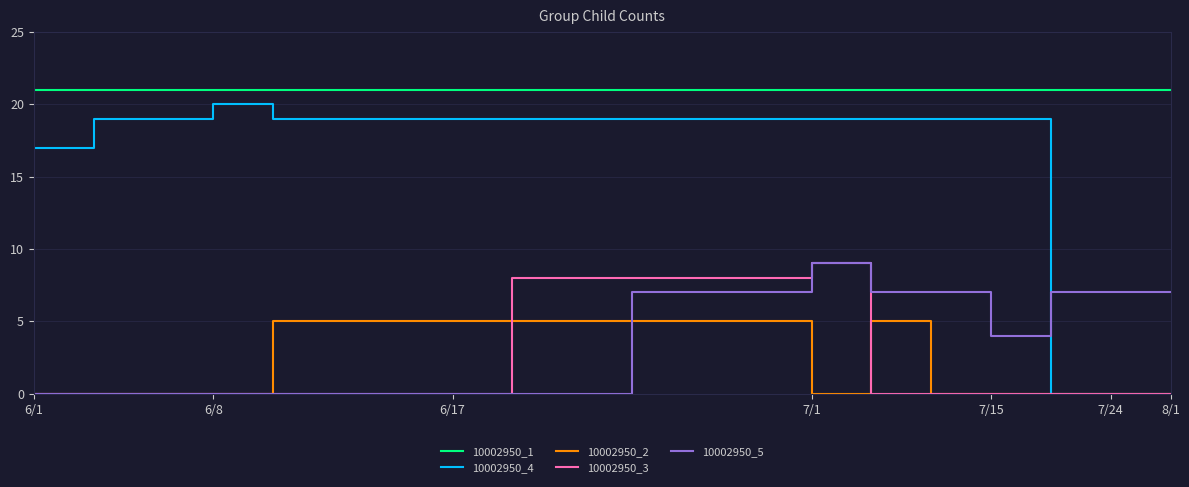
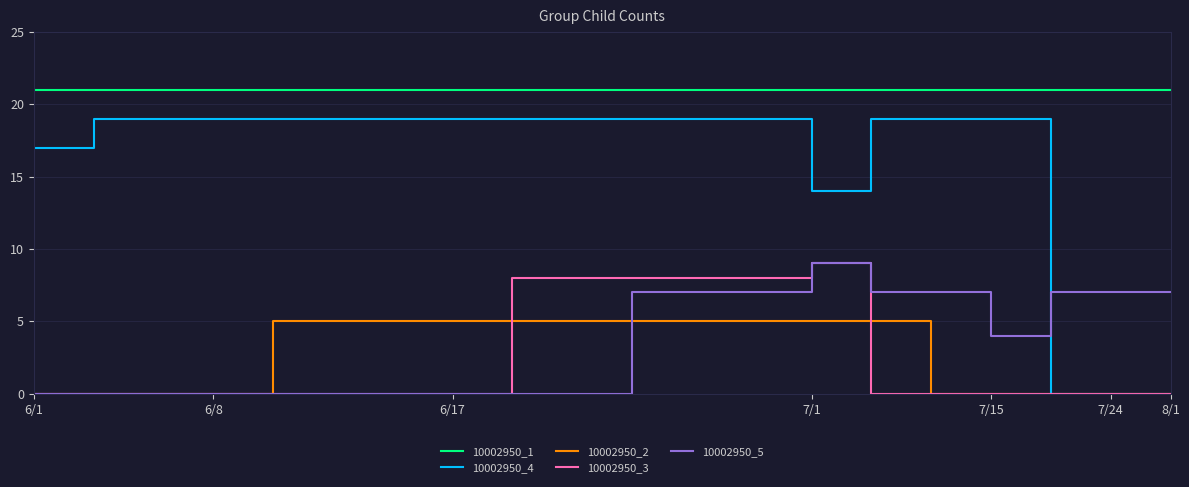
  {
    "10002950_1": {
      "6/1": 21,
      "6/8": 21,
      "6/17": 21,
      "7/1": 21,
      "7/15": 21,
      "7/24": 21,
      "8/1": 21
    },
    "10002950_4": {
      "6/1": 17,
-     "6/8": 20,
+     "6/8": 19,
      "6/17": 19,
-     "7/1": 19,
+     "7/1": 14,
      "7/15": 19
    },
    "10002950_2": {
      "6/17": 5,
-     "7/1": 0
+     "7/1": 5
    },
    "10002950_5": {
      "7/15": 4,
      "7/24": 7,
      "8/1": 7
    }
  }
